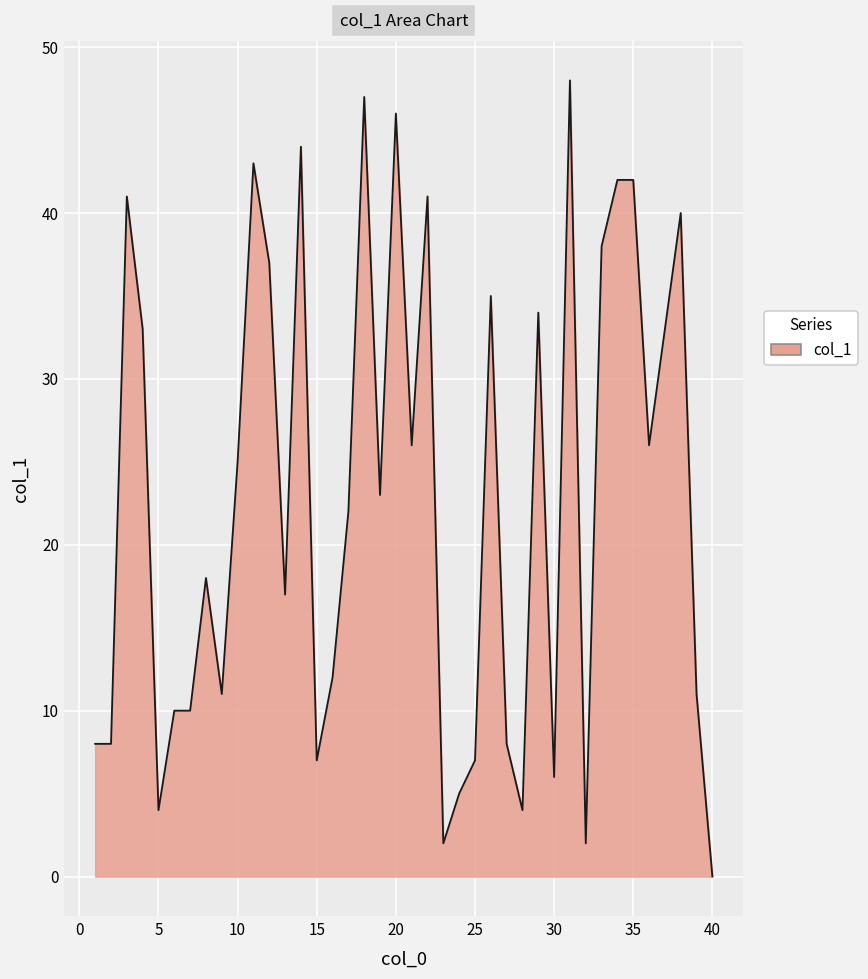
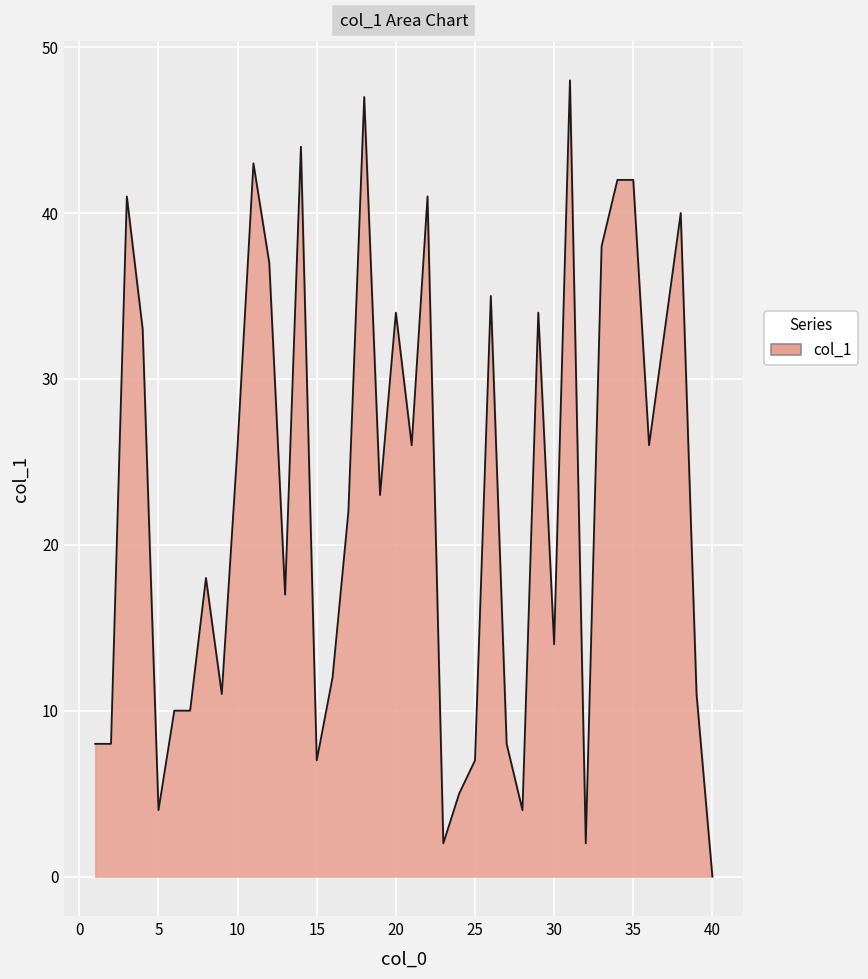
  {
    "5": 4,
-   "10": 25,
+   "10": 26,
    "15": 7,
-   "20": 46,
+   "20": 34,
    "25": 7,
-   "30": 6,
+   "30": 14,
    "35": 42,
    "40": 0
  }
